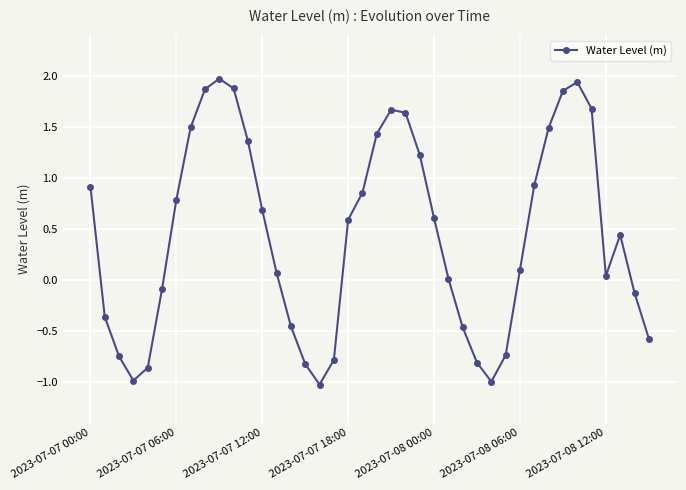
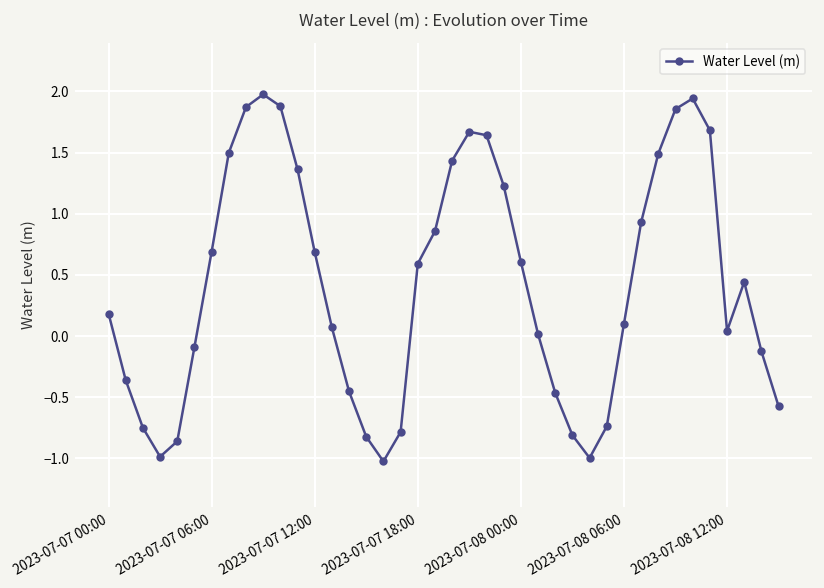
  {
-   "2023-07-07 00:00": 0.92,
-   "2023-07-07 06:00": 0.79,
+   "2023-07-07 00:00": 0.18,
+   "2023-07-07 06:00": 0.69,
    "2023-07-07 12:00": 0.69,
    "2023-07-07 18:00": 0.59,
    "2023-07-08 00:00": 0.61,
    "2023-07-08 06:00": 0.10,
    "2023-07-08 12:00": 0.04
  }
